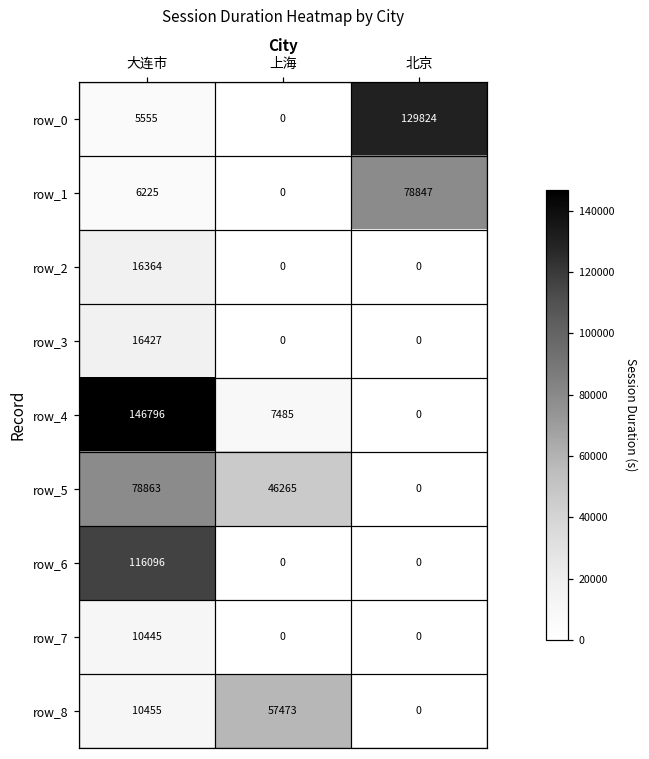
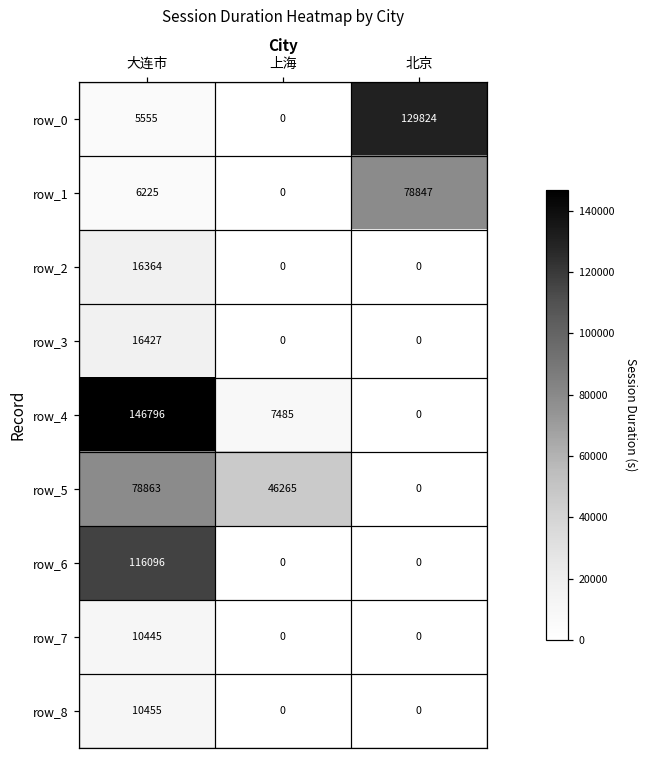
  {
    "row_0": {
      "大连市": 5555,
      "上海": 0,
      "北京": 129824
    },
    "row_1": {
      "大连市": 6225,
      "上海": 0,
      "北京": 78847
    },
    "row_2": {
      "大连市": 16364,
      "上海": 0,
      "北京": 0
    },
    "row_3": {
      "大连市": 16427,
      "上海": 0,
      "北京": 0
    },
    "row_4": {
      "大连市": 146796,
      "上海": 7485,
      "北京": 0
    },
    "row_5": {
      "大连市": 78863,
      "上海": 46265,
      "北京": 0
    },
    "row_6": {
      "大连市": 116096,
      "上海": 0,
      "北京": 0
    },
    "row_7": {
      "大连市": 10445,
      "上海": 0,
      "北京": 0
    },
    "row_8": {
      "大连市": 10455,
-     "上海": 57473,
+     "上海": 0,
      "北京": 0
    }
  }
